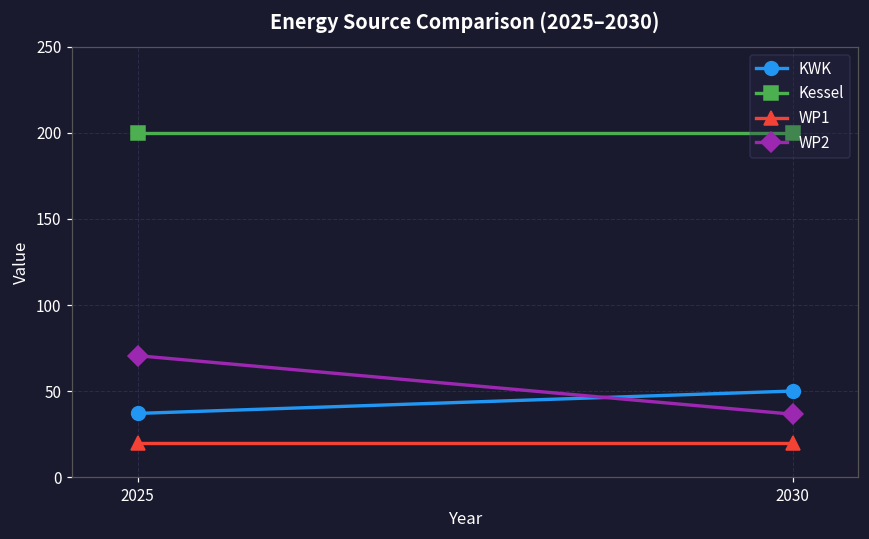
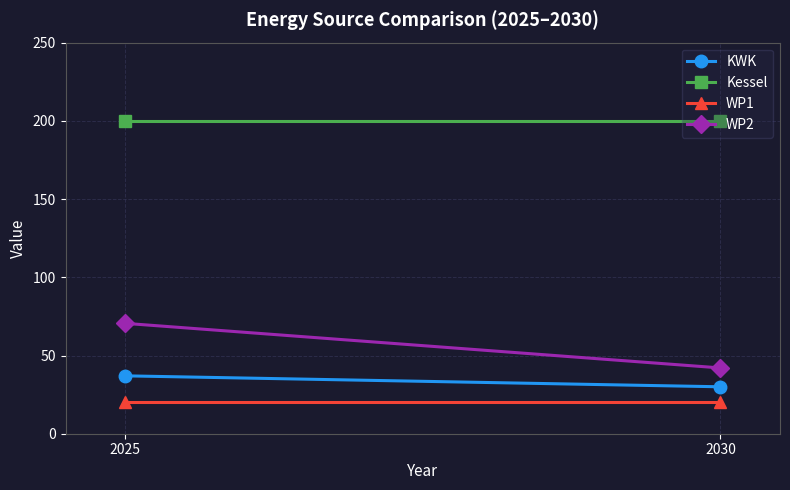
  {
    "KWK": {
      "2025": 37,
-     "2030": 50
+     "2030": 30
    },
    "Kessel": {
      "2025": 200
    },
    "WP1": {
      "2025": 20,
      "2030": 20
    },
    "WP2": {
      "2025": 71,
-     "2030": 37
+     "2030": 42
    }
  }
